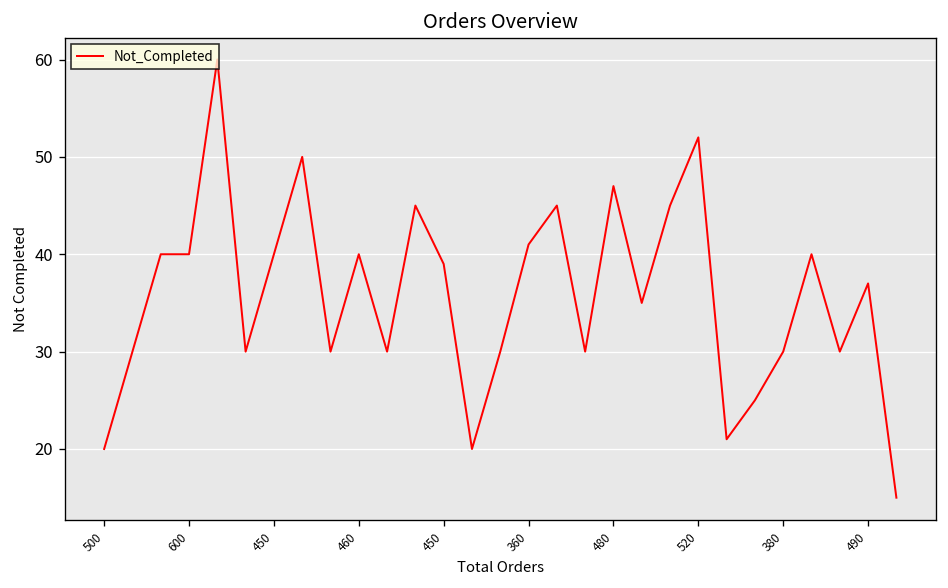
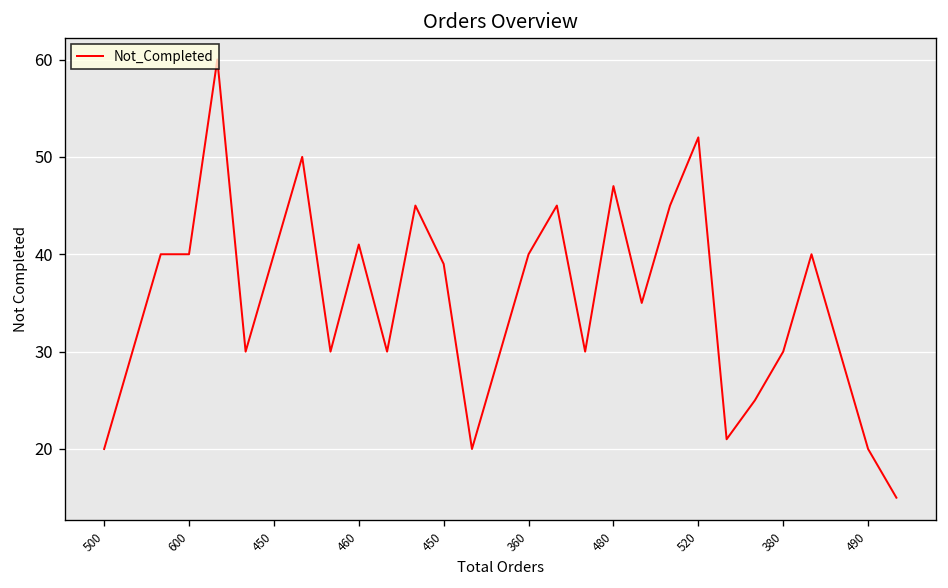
  {
    "500": 20,
    "600": 40,
-   "460": 40,
-   "360": 41,
+   "460": 41,
+   "360": 40,
    "480": 47,
    "520": 52,
    "380": 30,
-   "490": 37
+   "490": 20
  }
